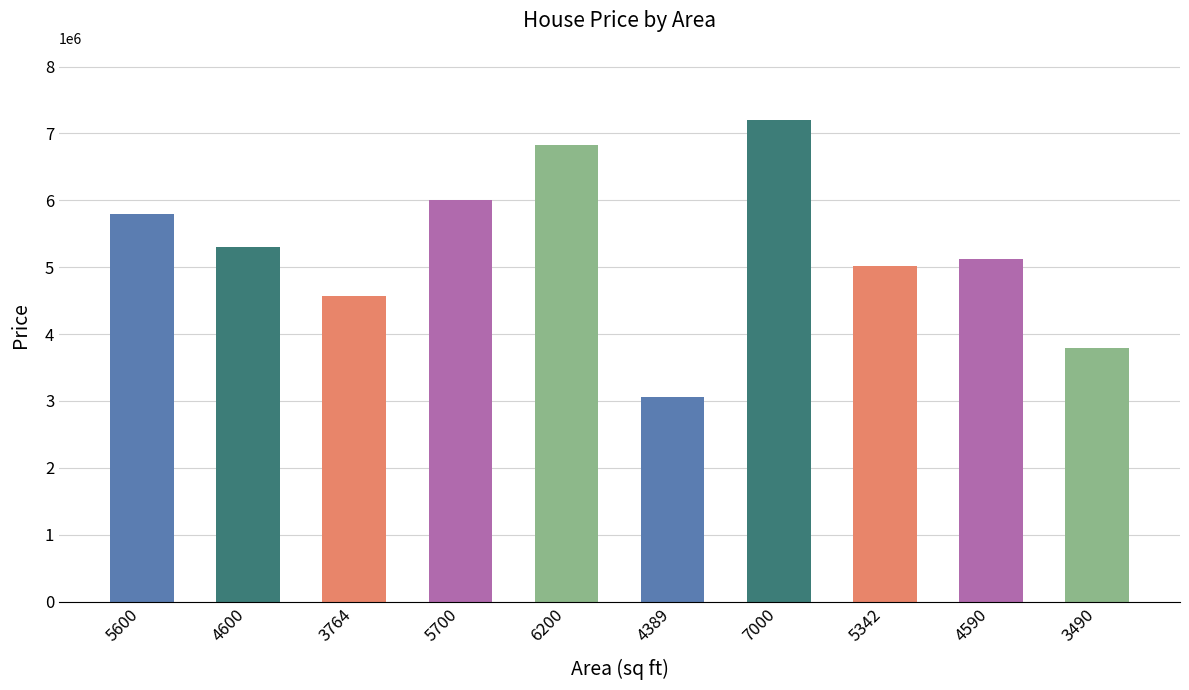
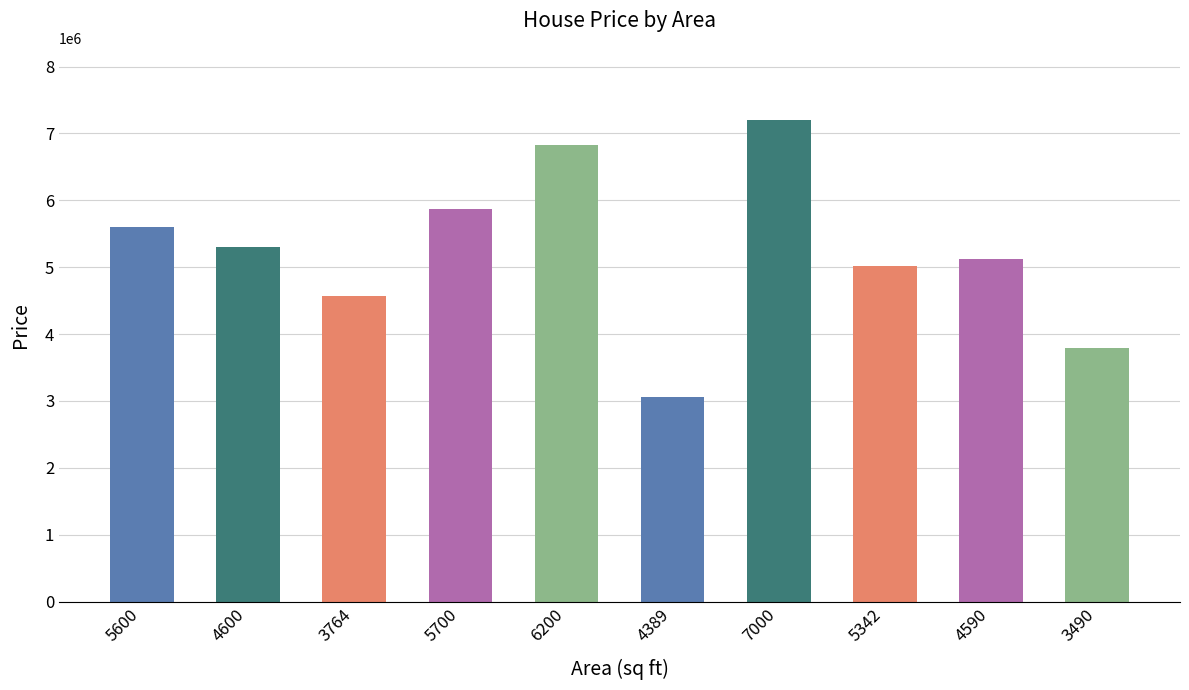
  {
-   "5600": 5800000,
+   "5600": 5600000,
    "4600": 5300000,
    "3764": 4600000,
-   "5700": 6000000,
+   "5700": 5900000,
    "6200": 6800000,
    "4389": 3100000,
    "7000": 7200000,
    "5342": 5000000,
    "4590": 5100000,
    "3490": 3800000
  }
